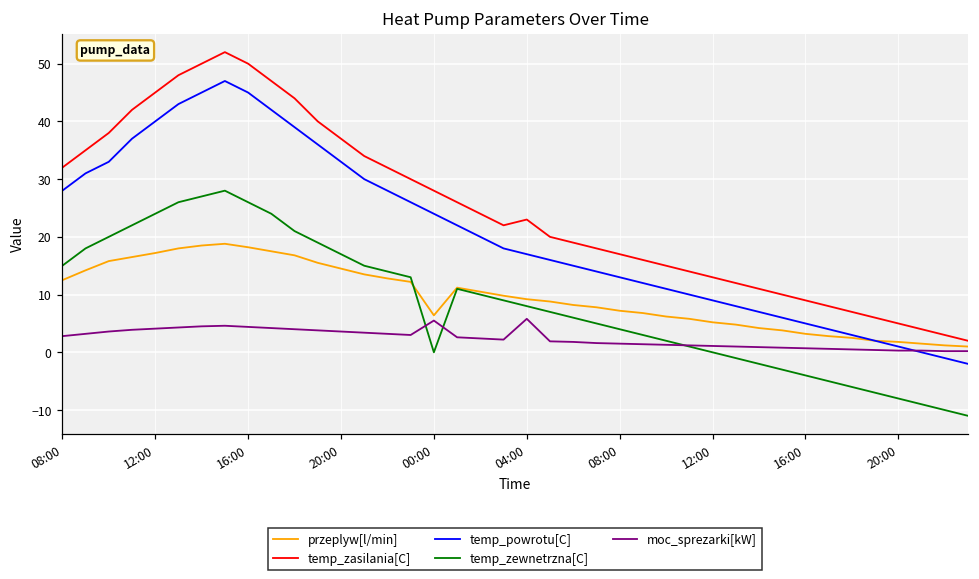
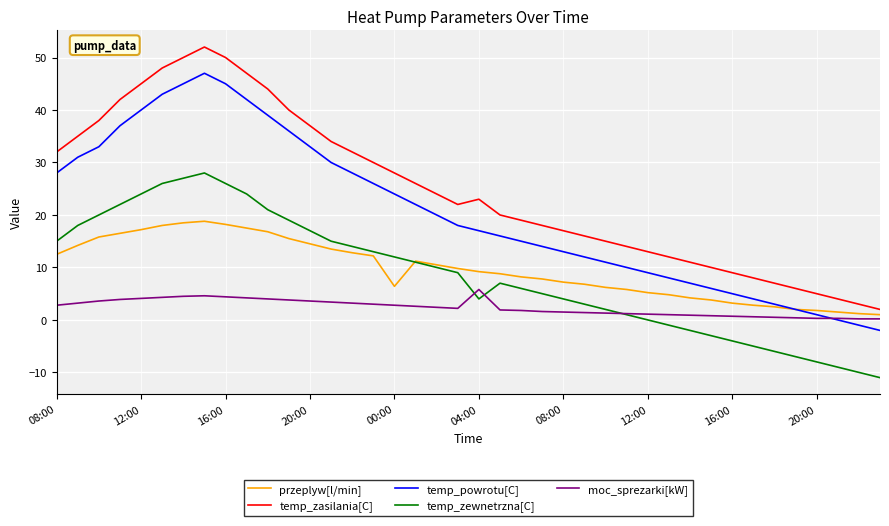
  {
    "przeplyw[l/min]": {
      "00:00": 6,
      "04:00": 9
    },
    "temp_zasilania[C]": {
      "00:00": 28,
      "04:00": 23
    },
    "temp_powrotu[C]": {
      "00:00": 24,
      "04:00": 17
    },
    "temp_zewnetrzna[C]": {
-     "00:00": 0,
-     "04:00": 8
+     "00:00": 12,
+     "04:00": 4
    },
    "moc_sprezarki[kW]": {
-     "00:00": 6,
+     "00:00": 3,
      "04:00": 6
    }
  }
